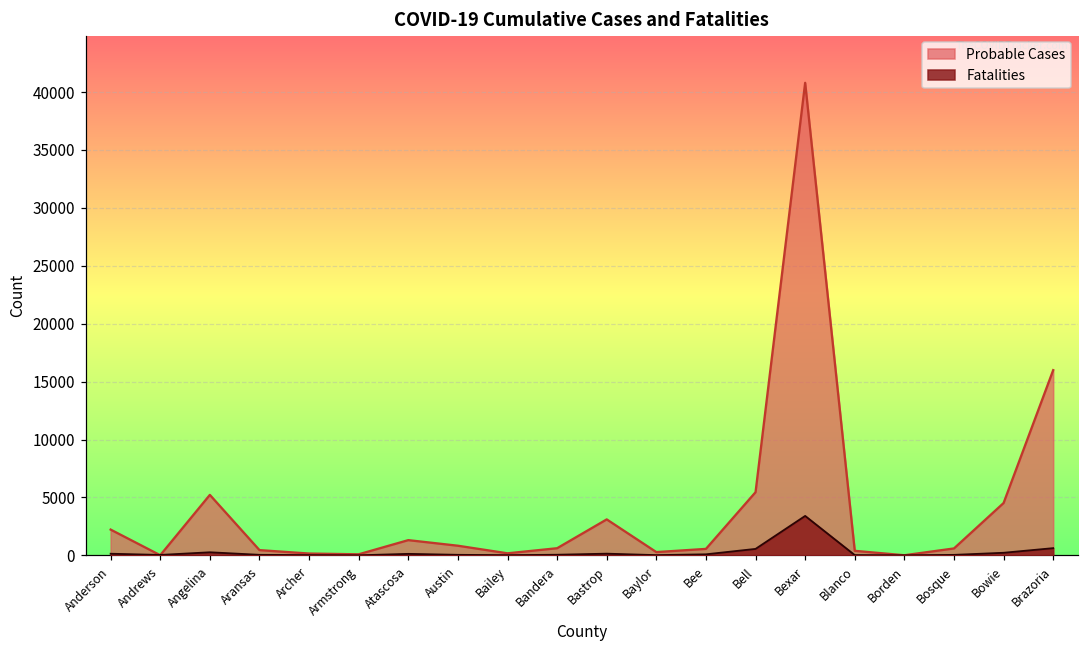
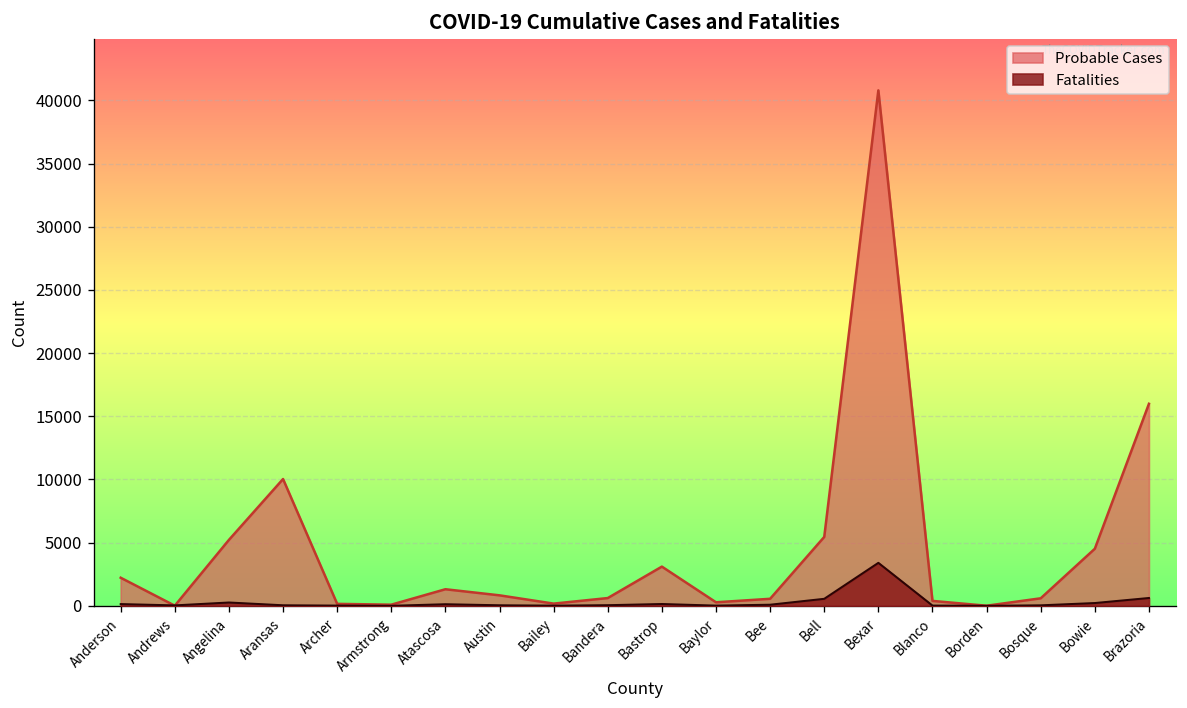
  {
    "Probable Cases": {
      "Anderson": 2200,
      "Angelina": 5200,
-     "Aransas": 500,
+     "Aransas": 10000,
      "Atascosa": 1300,
      "Austin": 800,
      "Bandera": 600,
      "Bastrop": 3100,
      "Baylor": 300,
      "Bee": 600,
      "Bell": 5500,
      "Bexar": 40800,
      "Blanco": 400,
      "Bosque": 600,
      "Bowie": 4500,
      "Brazoria": 16000
    },
    "Fatalities": {
      "Anderson": 100,
      "Angelina": 300,
      "Aransas": 0,
      "Atascosa": 100,
      "Austin": 0,
      "Bandera": 100,
      "Bastrop": 100,
      "Baylor": 0,
      "Bee": 100,
      "Bell": 600,
      "Bexar": 3400,
      "Blanco": 0,
      "Bosque": 0,
      "Bowie": 200,
      "Brazoria": 600
    }
  }
